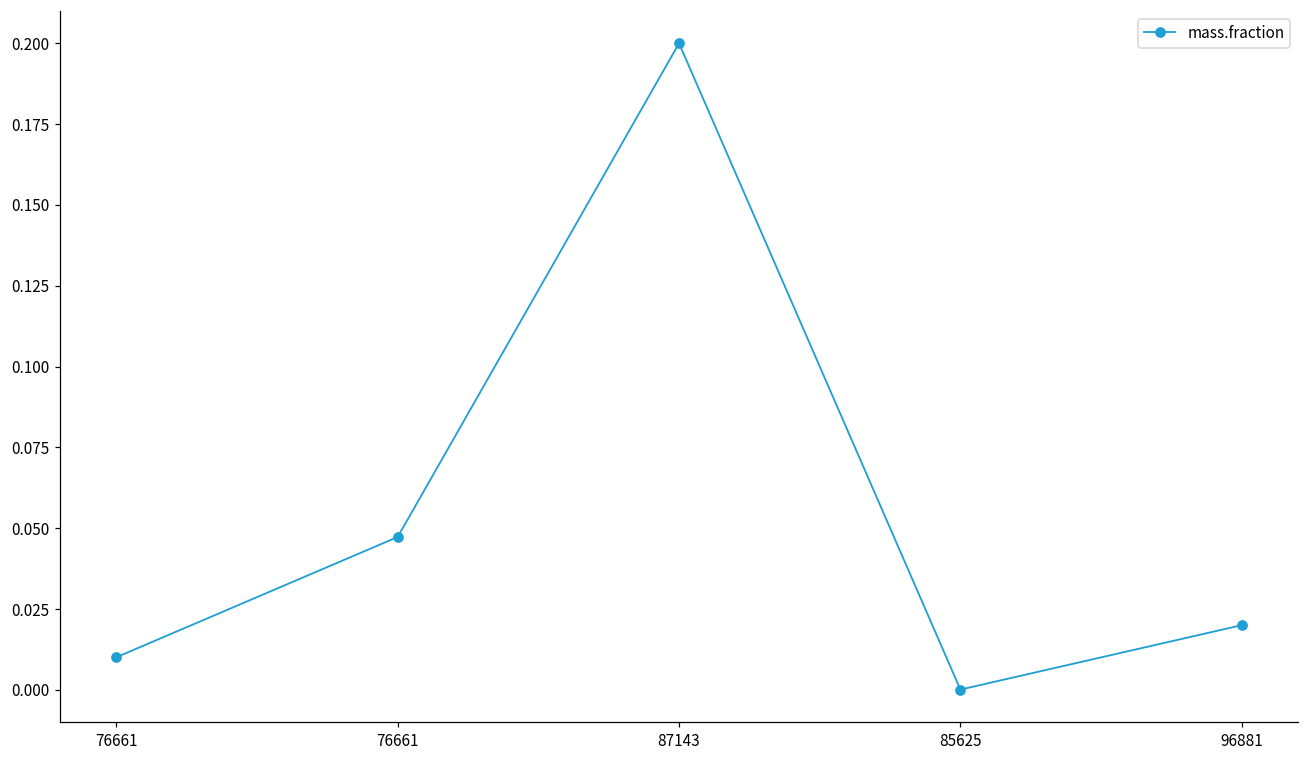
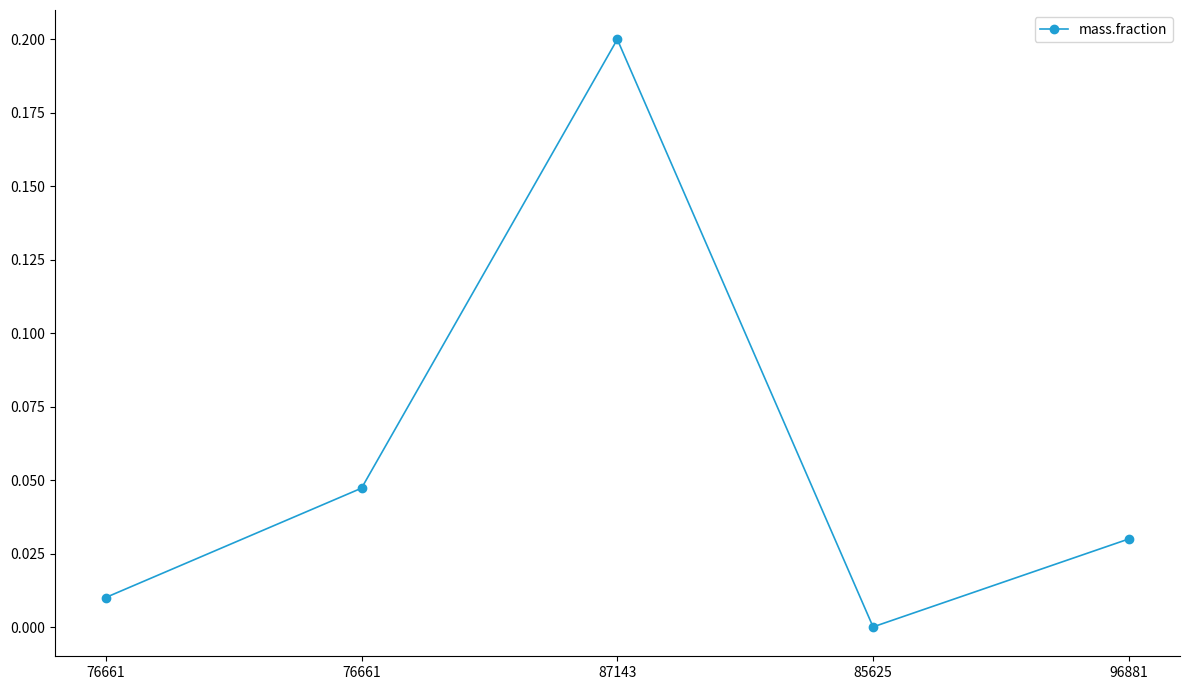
  {
    "87143": 0.20,
    "85625": 0.00,
-   "96881": 0.02
+   "96881": 0.03
  }
